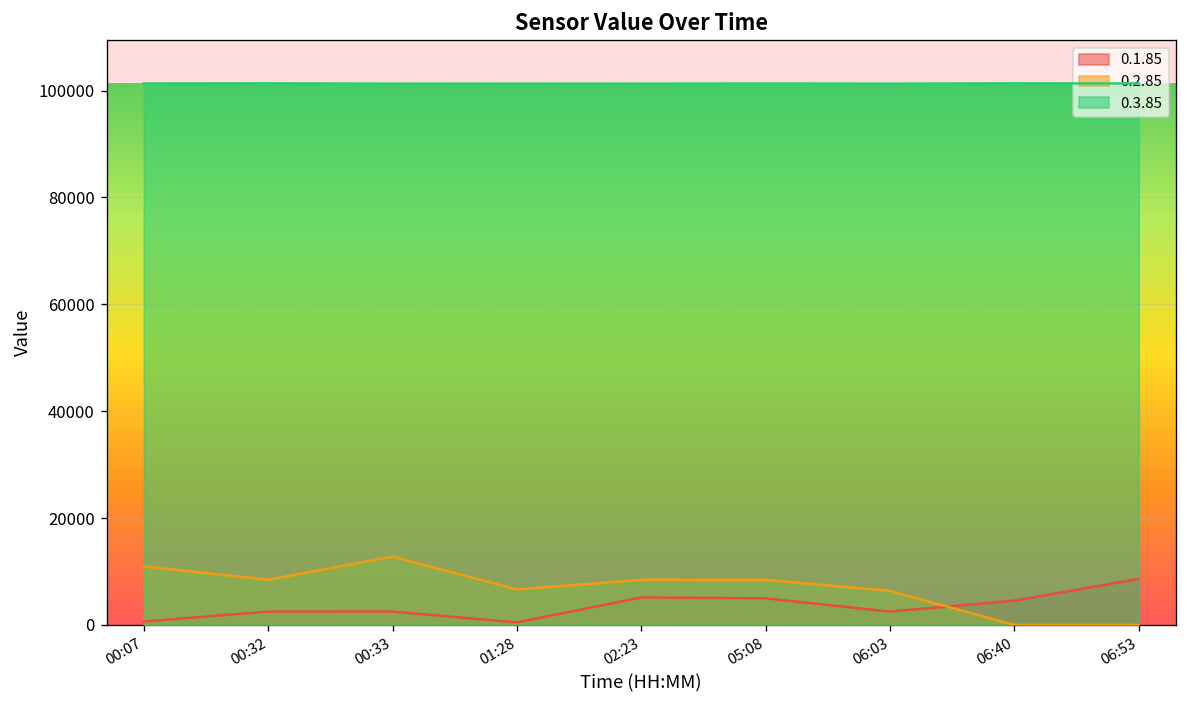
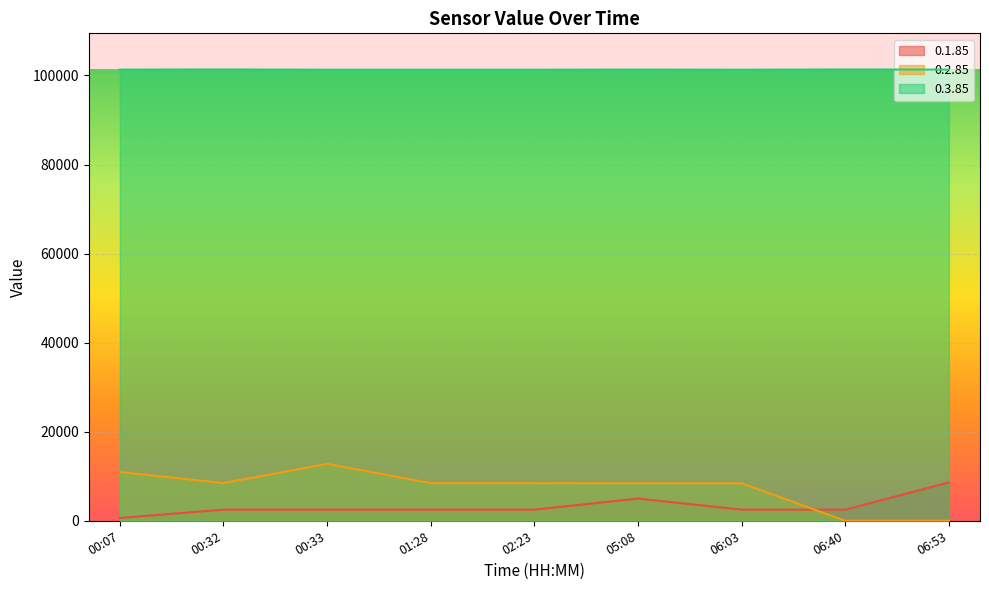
  {
    "0.1.85": {
      "00:07": 1000,
      "00:32": 2000,
      "00:33": 2000,
-     "01:28": 0,
-     "02:23": 5000,
+     "01:28": 2000,
+     "02:23": 2000,
      "05:08": 5000,
      "06:03": 2000,
-     "06:40": 5000,
+     "06:40": 2000,
      "06:53": 9000
    },
    "0.2.85": {
      "00:07": 11000,
      "00:32": 8000,
      "00:33": 13000,
-     "01:28": 7000,
+     "01:28": 8000,
      "02:23": 8000,
      "05:08": 8000,
-     "06:03": 6000,
+     "06:03": 8000,
      "06:40": 0,
      "06:53": 0
    },
    "0.3.85": {
      "00:07": 101000,
      "00:32": 101000,
      "00:33": 101000,
      "01:28": 101000,
      "02:23": 101000,
      "05:08": 101000,
      "06:03": 101000,
      "06:40": 101000
    }
  }
